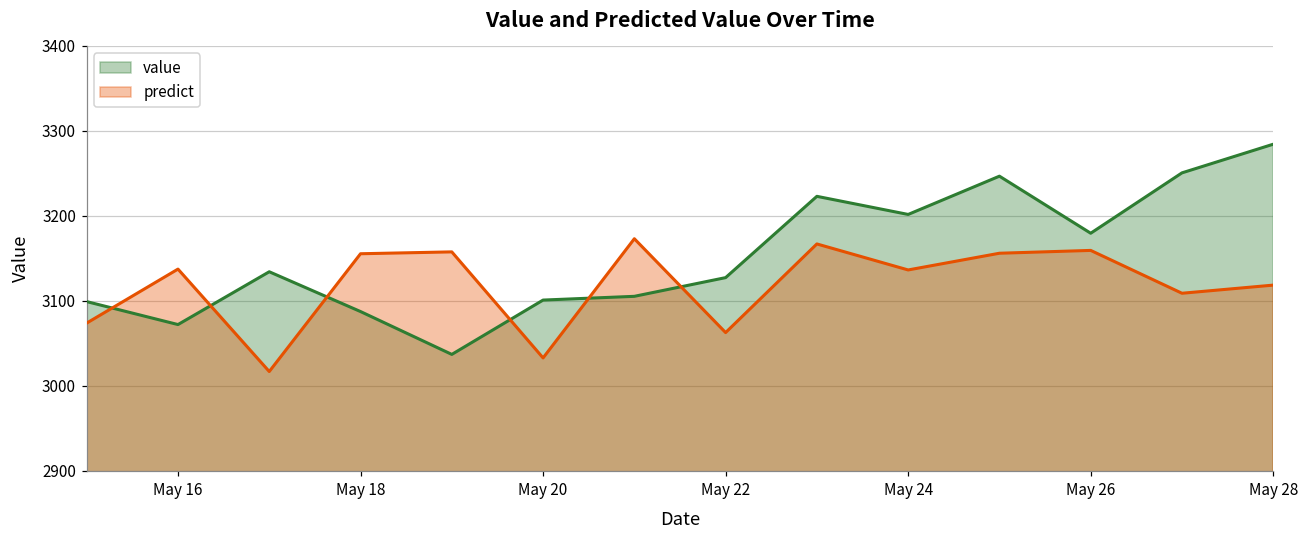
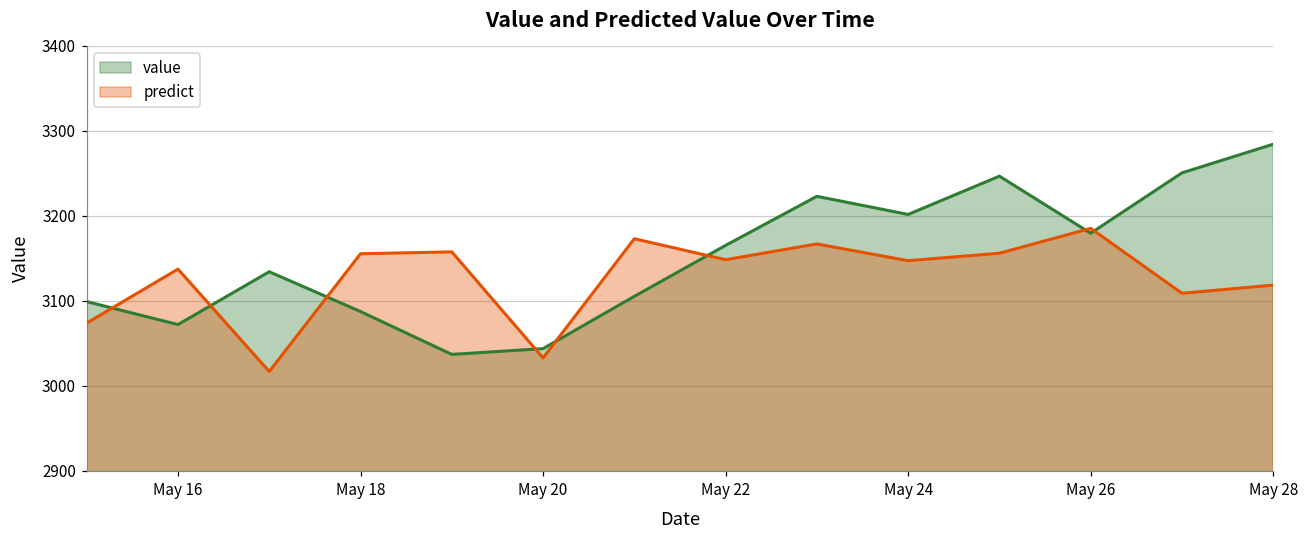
  {
    "value": {
      "May 16": 3070,
      "May 18": 3090,
-     "May 20": 3100,
-     "May 22": 3130,
+     "May 20": 3040,
+     "May 22": 3170,
      "May 24": 3200,
      "May 26": 3180,
      "May 28": 3280
    },
    "predict": {
      "May 16": 3140,
      "May 18": 3160,
      "May 20": 3030,
-     "May 22": 3060,
-     "May 24": 3140,
-     "May 26": 3160,
+     "May 22": 3150,
+     "May 24": 3150,
+     "May 26": 3190,
      "May 28": 3120
    }
  }
